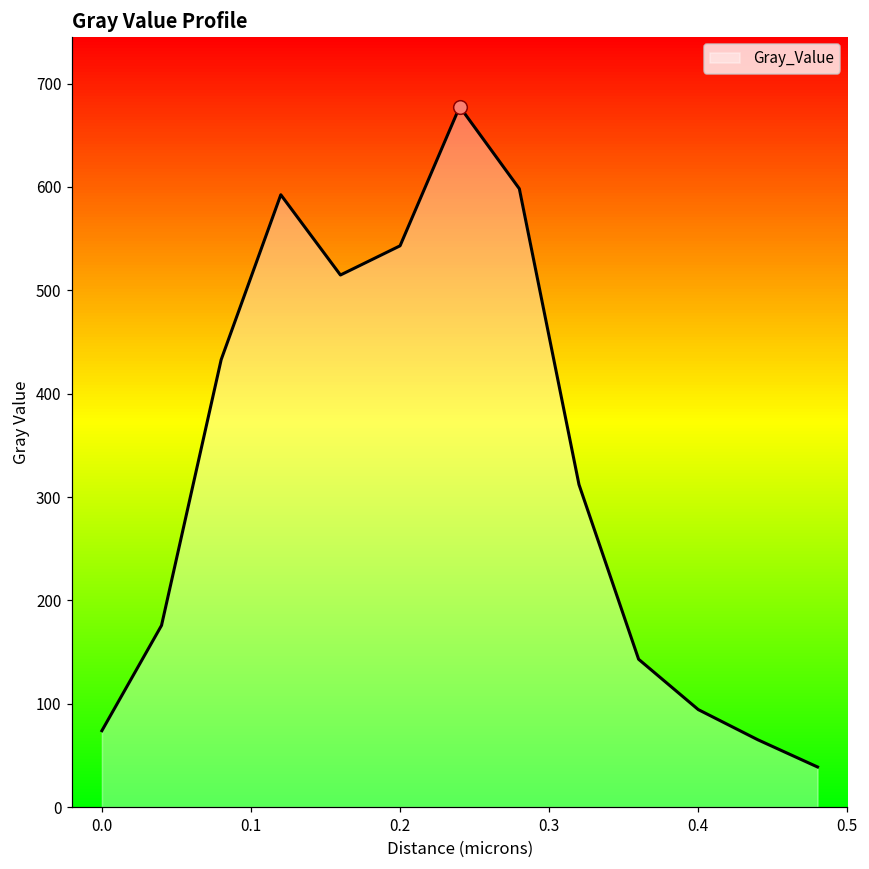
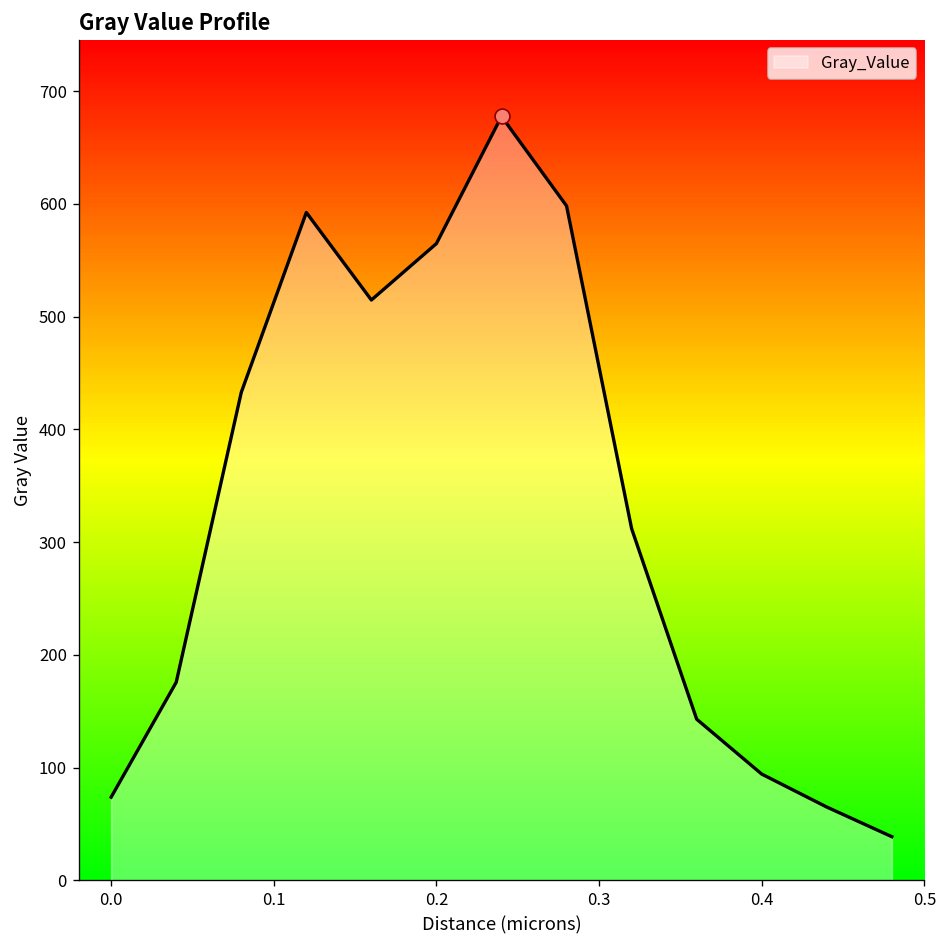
  {
    "Gray_Value": {
      "0.0": 70,
-     "0.2": 540,
+     "0.2": 560,
      "0.4": 90
    }
  }
